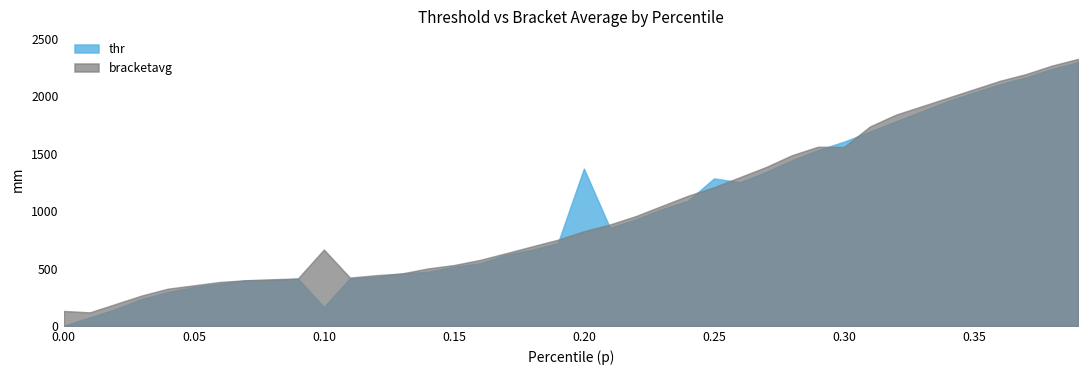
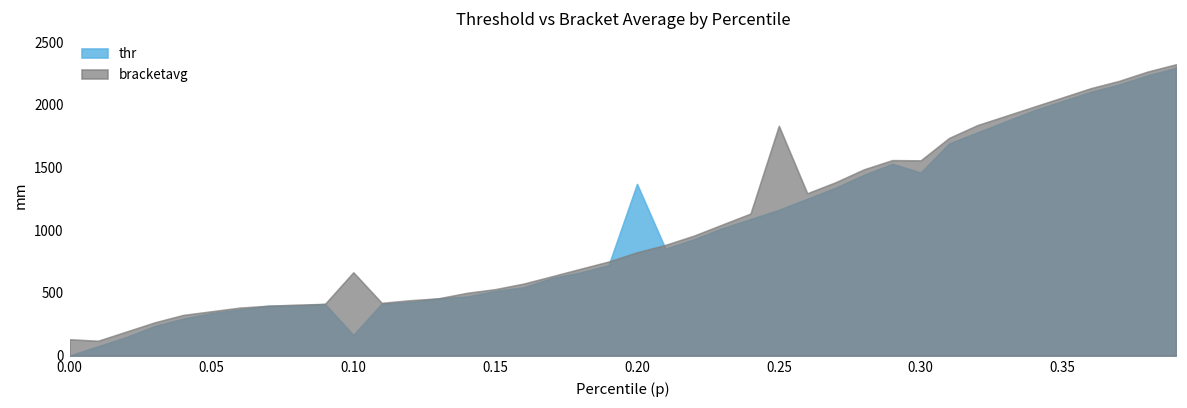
  {
    "thr": {
      "0.00": 0,
      "0.10": 160,
      "0.20": 1370,
-     "0.25": 1280,
-     "0.30": 1600,
+     "0.25": 1160,
+     "0.30": 1460,
      "0.35": 2030
    },
    "bracketavg": {
      "0.00": 130,
      "0.10": 660,
      "0.20": 820,
-     "0.25": 1210,
+     "0.25": 1830,
      "0.30": 1560,
      "0.35": 2060
    }
  }
